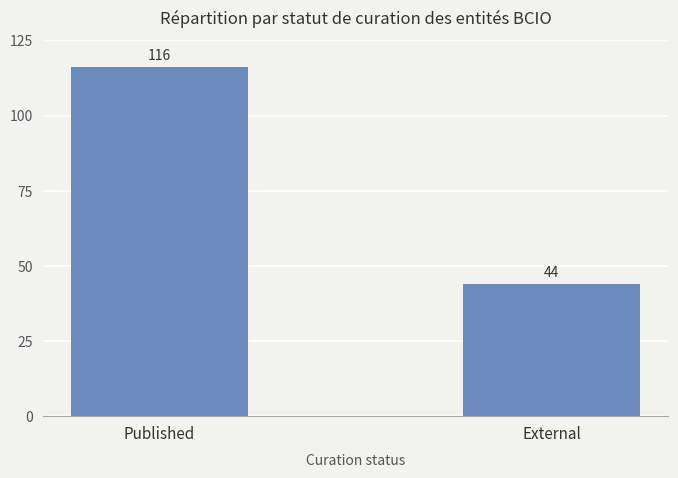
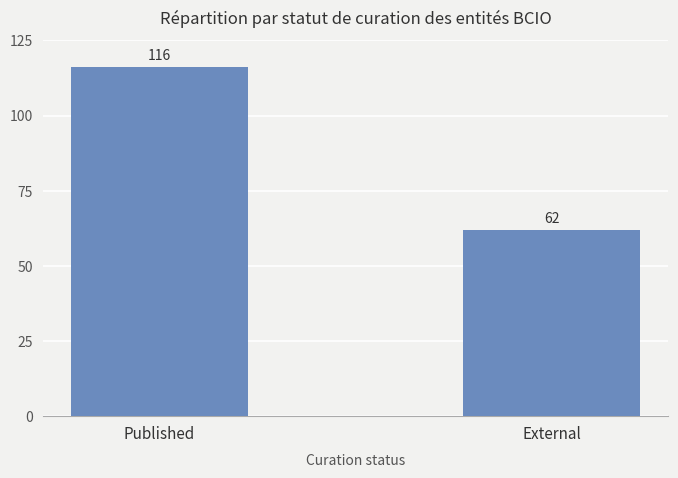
  {
    "Published": 116,
-   "External": 44
+   "External": 62
  }
